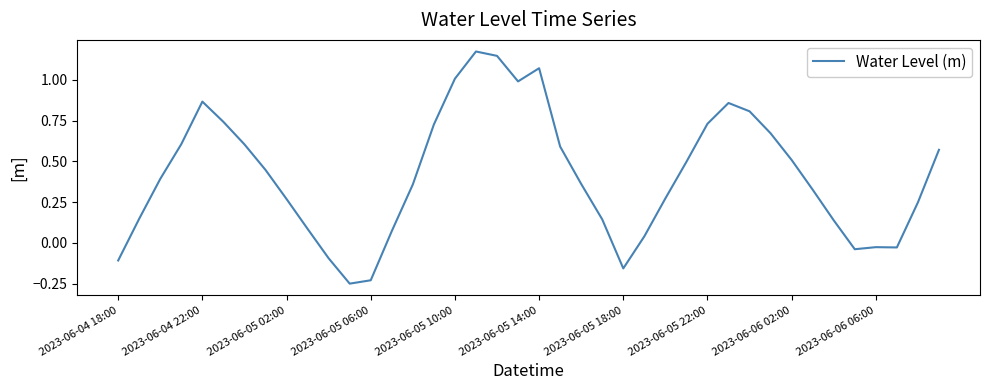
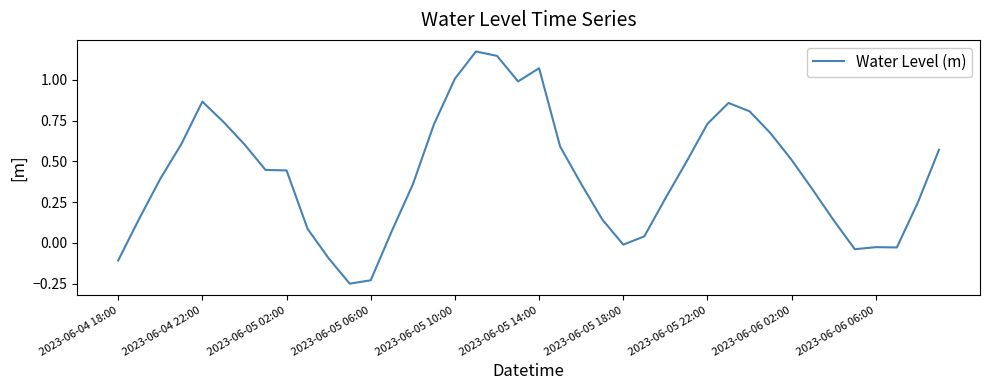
  {
    "2023-06-04 18:00": -0.11,
    "2023-06-04 22:00": 0.87,
-   "2023-06-05 02:00": 0.27,
+   "2023-06-05 02:00": 0.44,
    "2023-06-05 06:00": -0.23,
    "2023-06-05 10:00": 1.01,
    "2023-06-05 14:00": 1.07,
-   "2023-06-05 18:00": -0.16,
+   "2023-06-05 18:00": -0.01,
    "2023-06-05 22:00": 0.73,
    "2023-06-06 02:00": 0.51,
    "2023-06-06 06:00": -0.03
  }
